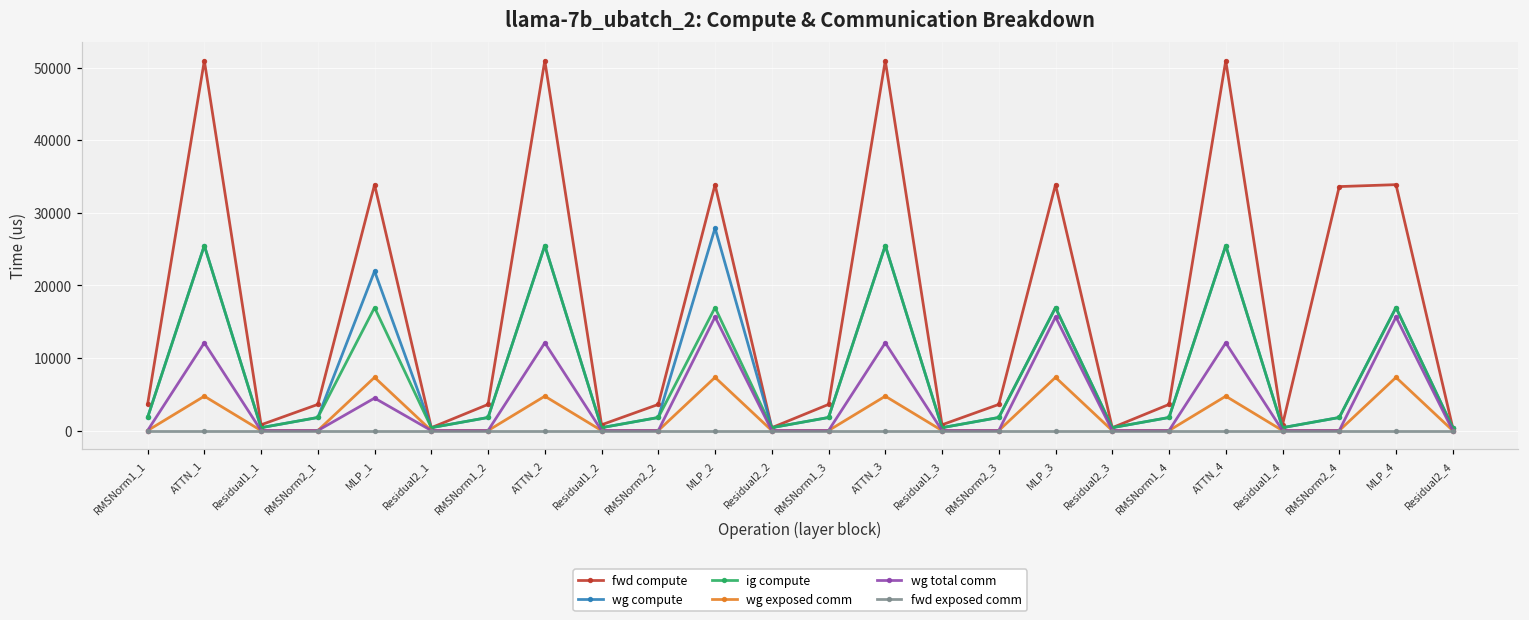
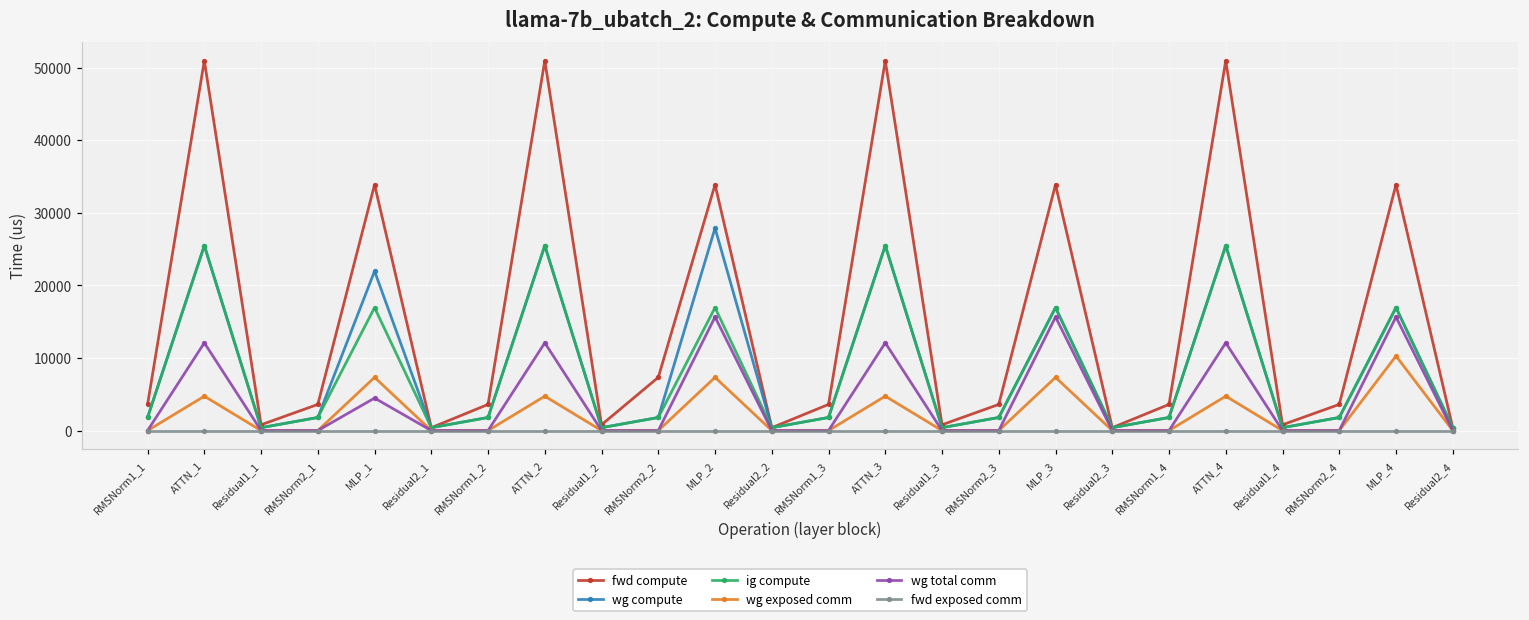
  {
    "fwd compute": {
      "RMSNorm1_1": 4000,
      "ATTN_1": 51000,
      "Residual1_1": 1000,
      "RMSNorm2_1": 4000,
      "MLP_1": 34000,
      "RMSNorm1_2": 4000,
      "ATTN_2": 51000,
      "Residual1_2": 1000,
-     "RMSNorm2_2": 4000,
+     "RMSNorm2_2": 7000,
      "MLP_2": 34000,
      "RMSNorm1_3": 4000,
      "ATTN_3": 51000,
      "Residual1_3": 1000,
      "RMSNorm2_3": 4000,
      "MLP_3": 34000,
      "RMSNorm1_4": 4000,
      "ATTN_4": 51000,
      "Residual1_4": 1000,
-     "RMSNorm2_4": 34000,
+     "RMSNorm2_4": 4000,
      "MLP_4": 34000
    },
    "wg compute": {
      "MLP_1": 22000,
      "MLP_2": 28000
    },
    "ig compute": {
      "MLP_1": 17000,
      "MLP_2": 17000
    },
    "wg exposed comm": {
      "ATTN_1": 5000,
      "MLP_1": 7000,
      "ATTN_2": 5000,
      "MLP_2": 7000,
      "ATTN_3": 5000,
      "MLP_3": 7000,
      "ATTN_4": 5000,
-     "MLP_4": 7000
+     "MLP_4": 10000
    },
    "wg total comm": {
      "ATTN_1": 12000,
      "MLP_1": 4000,
      "ATTN_2": 12000,
      "MLP_2": 16000,
      "ATTN_3": 12000,
      "MLP_3": 16000,
      "ATTN_4": 12000,
      "MLP_4": 16000
    },
    "fwd exposed comm": {
      "ATTN_1": 0,
      "MLP_1": 0,
      "ATTN_2": 0,
      "MLP_2": 0,
      "ATTN_3": 0,
      "MLP_3": 0,
      "ATTN_4": 0,
      "MLP_4": 0
    }
  }
